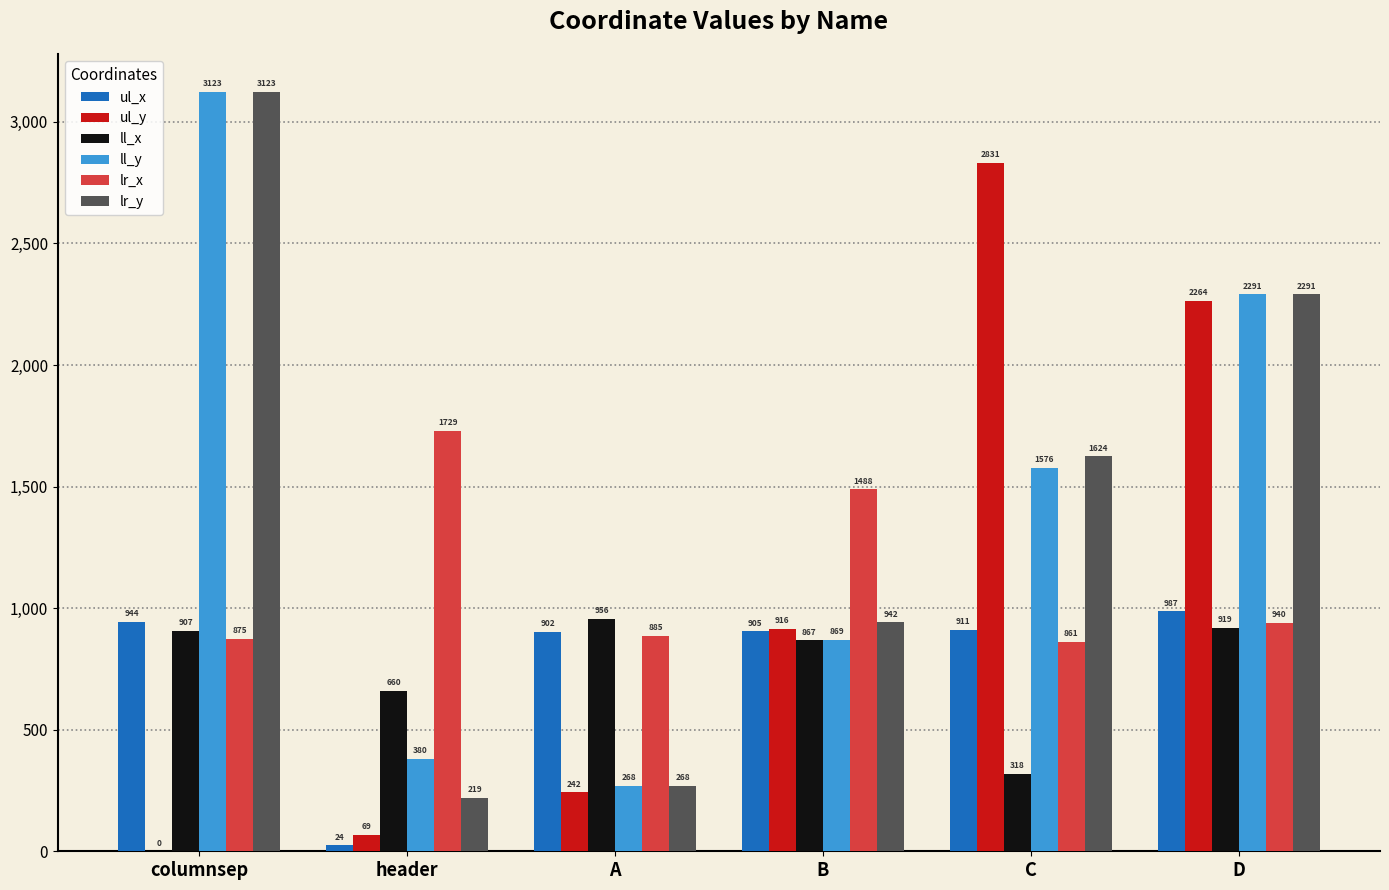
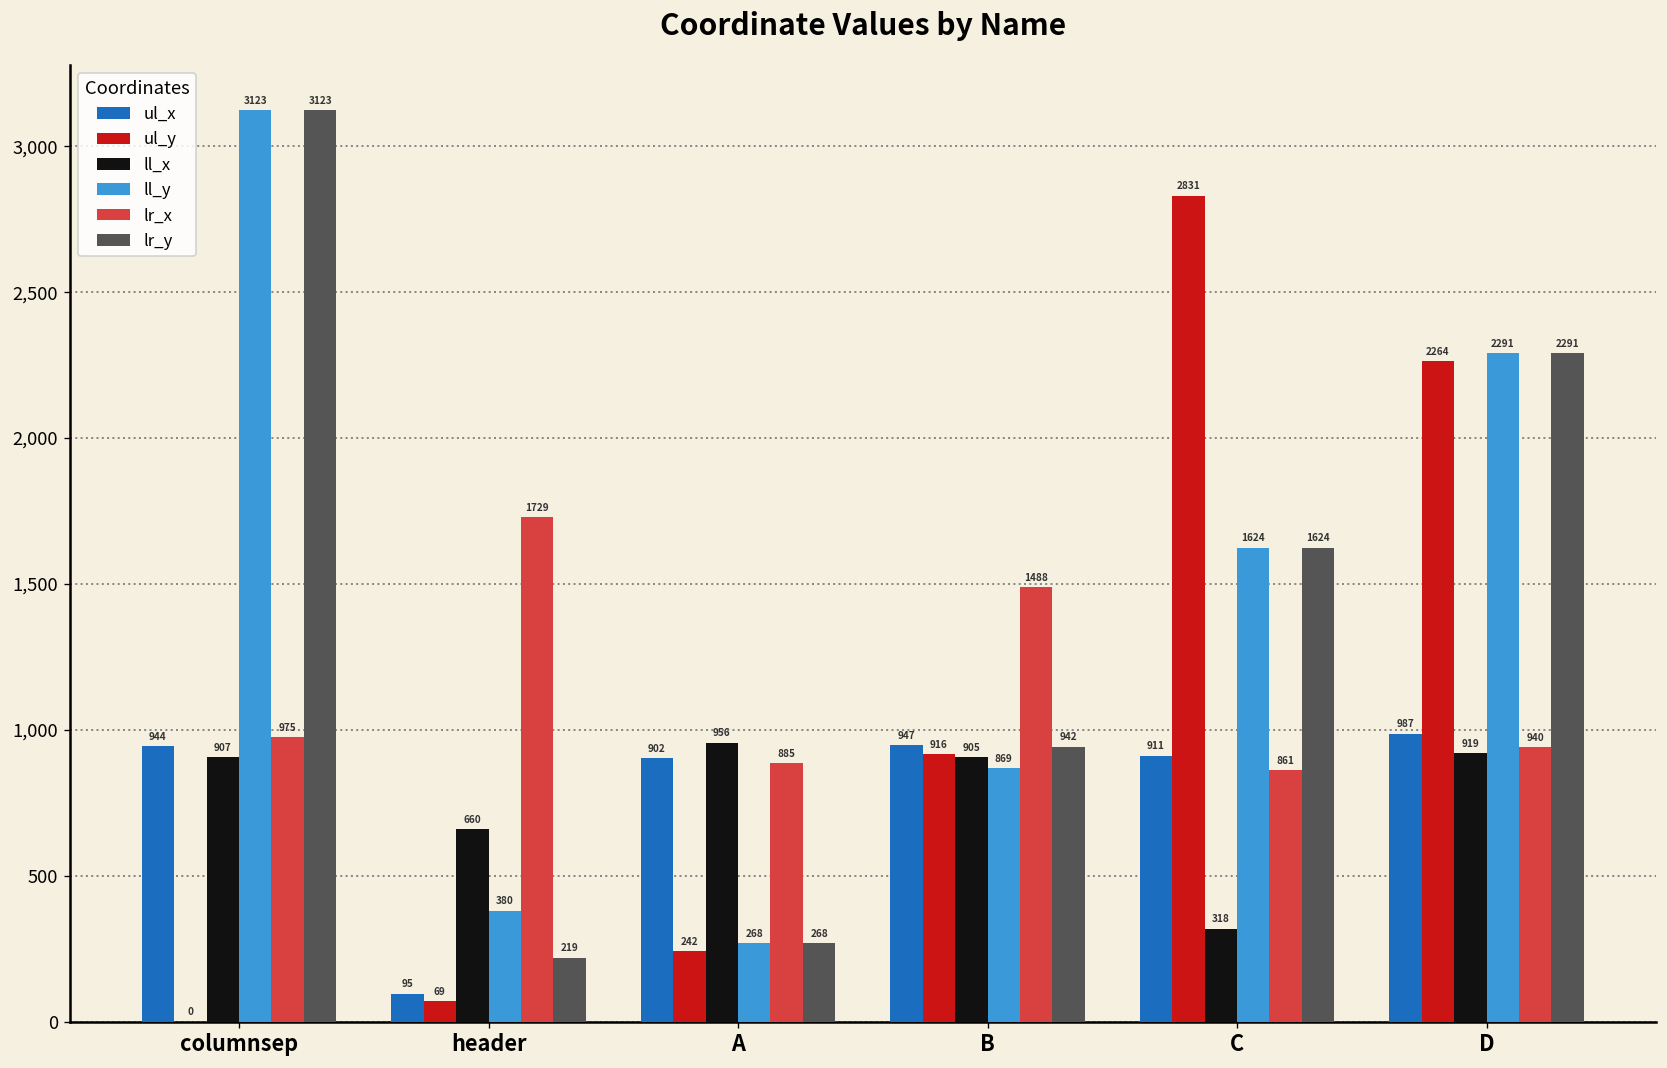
  {
    "ul_x": {
      "columnsep": 944,
-     "header": 24,
+     "header": 95,
      "A": 902,
-     "B": 905,
+     "B": 947,
      "C": 911,
      "D": 987
    },
    "ul_y": {
      "columnsep": 0,
      "header": 69,
      "A": 242,
      "B": 916,
      "C": 2831,
      "D": 2264
    },
    "ll_x": {
      "columnsep": 907,
      "header": 660,
      "A": 956,
-     "B": 867,
+     "B": 905,
      "C": 318,
      "D": 919
    },
    "ll_y": {
      "columnsep": 3123,
      "header": 380,
      "A": 268,
      "B": 869,
-     "C": 1576,
+     "C": 1624,
      "D": 2291
    },
    "lr_x": {
-     "columnsep": 875,
+     "columnsep": 975,
      "header": 1729,
      "A": 885,
      "B": 1488,
      "C": 861,
      "D": 940
    },
    "lr_y": {
      "columnsep": 3123,
      "header": 219,
      "A": 268,
      "B": 942,
      "C": 1624,
      "D": 2291
    }
  }
